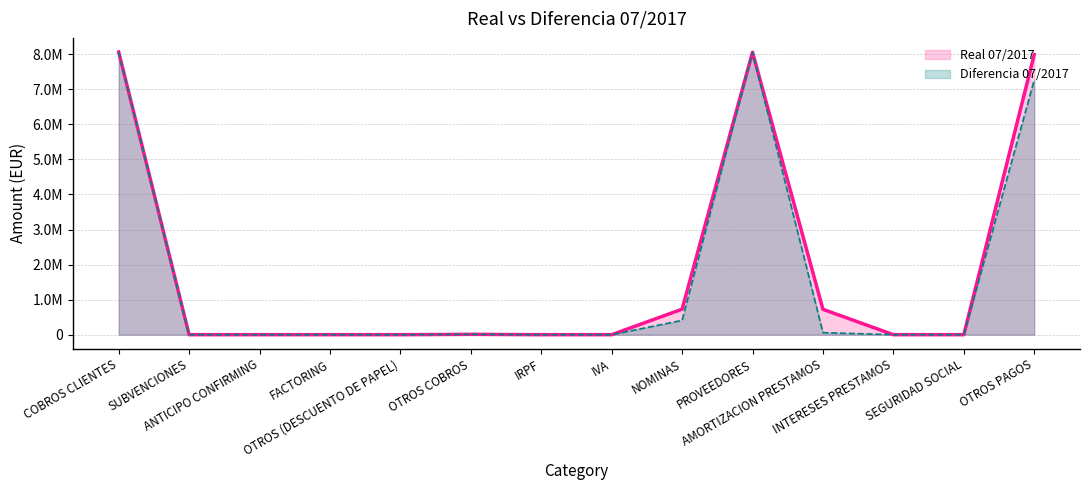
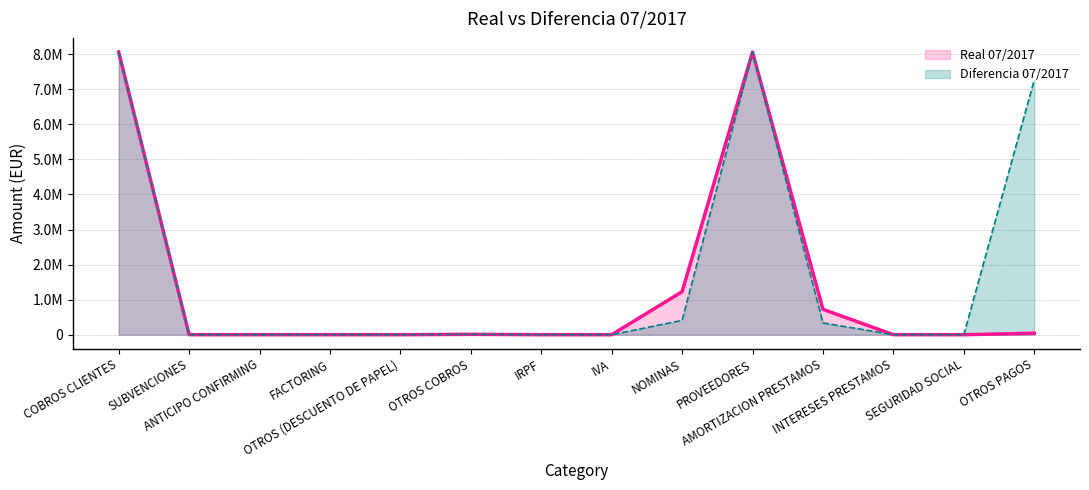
  {
    "Real 07/2017": {
-     "NOMINAS": 700000,
+     "NOMINAS": 1200000,
      "AMORTIZACION PRESTAMOS": 700000,
-     "OTROS PAGOS": 8000000
+     "OTROS PAGOS": 0
    },
    "Diferencia 07/2017": {
      "NOMINAS": 400000,
-     "AMORTIZACION PRESTAMOS": 100000,
+     "AMORTIZACION PRESTAMOS": 300000,
      "OTROS PAGOS": 7300000
    }
  }
